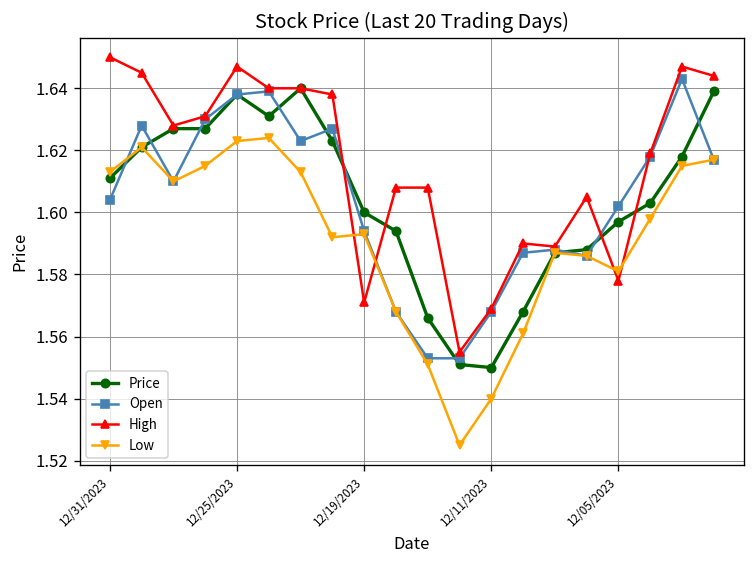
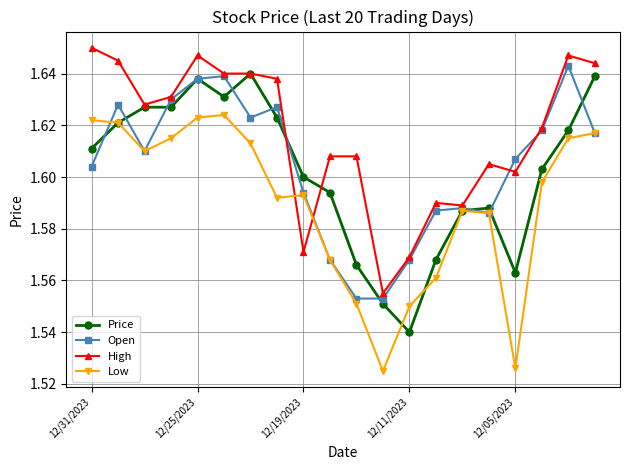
  {
    "Price": {
      "12/31/2023": 1.611,
      "12/19/2023": 1.600,
-     "12/11/2023": 1.55,
-     "12/05/2023": 1.597
+     "12/11/2023": 1.54,
+     "12/05/2023": 1.563
    },
    "Open": {
      "12/31/2023": 1.604,
      "12/19/2023": 1.594,
      "12/11/2023": 1.568,
-     "12/05/2023": 1.602
+     "12/05/2023": 1.607
    },
    "High": {
      "12/31/2023": 1.650,
      "12/25/2023": 1.647,
      "12/19/2023": 1.571,
      "12/11/2023": 1.569,
-     "12/05/2023": 1.578
+     "12/05/2023": 1.602
    },
    "Low": {
-     "12/31/2023": 1.613,
+     "12/31/2023": 1.622,
      "12/25/2023": 1.623,
      "12/19/2023": 1.593,
-     "12/11/2023": 1.54,
-     "12/05/2023": 1.581
+     "12/11/2023": 1.55,
+     "12/05/2023": 1.526
    }
  }
